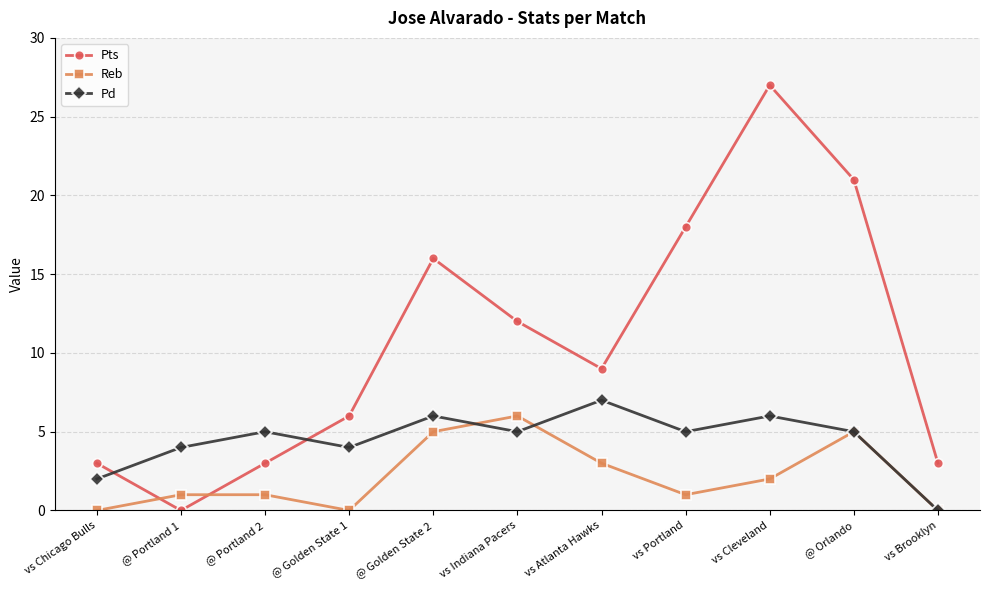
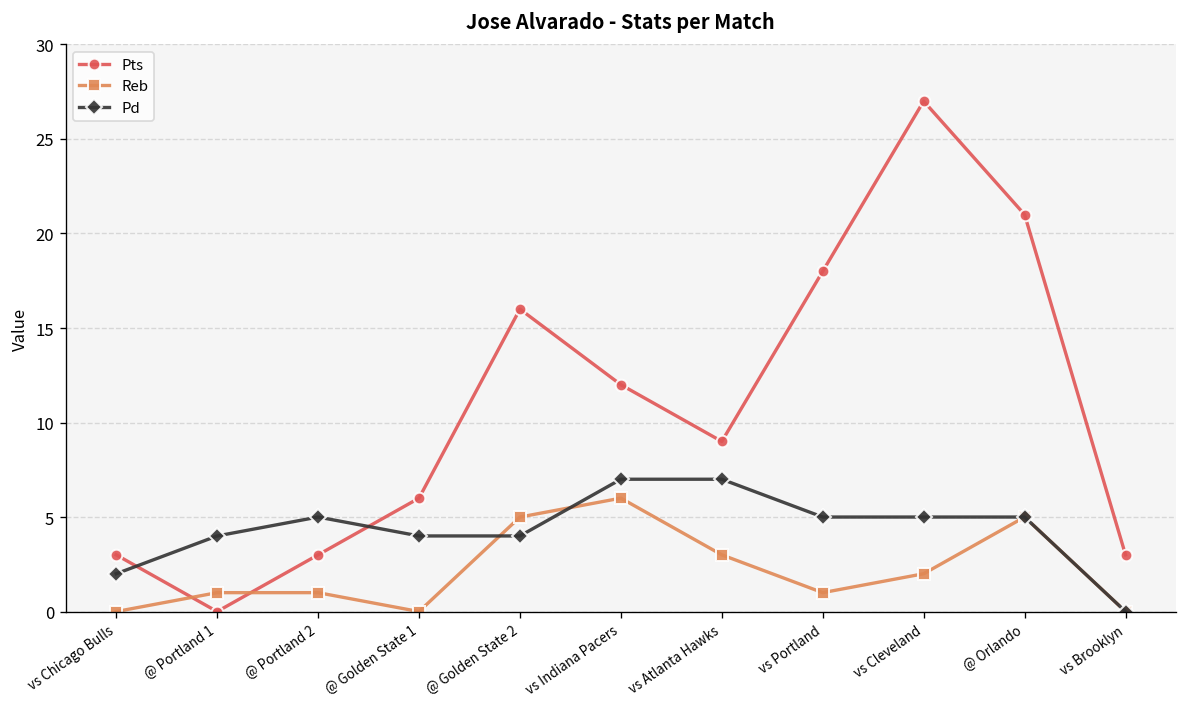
  {
    "Pd": {
      "vs Chicago Bulls": 2,
      "@ Portland 1": 4,
      "@ Portland 2": 5,
      "@ Golden State 1": 4,
-     "@ Golden State 2": 6,
-     "vs Indiana Pacers": 5,
+     "@ Golden State 2": 4,
+     "vs Indiana Pacers": 7,
      "vs Atlanta Hawks": 7,
      "vs Portland": 5,
-     "vs Cleveland": 6
+     "vs Cleveland": 5
    }
  }
